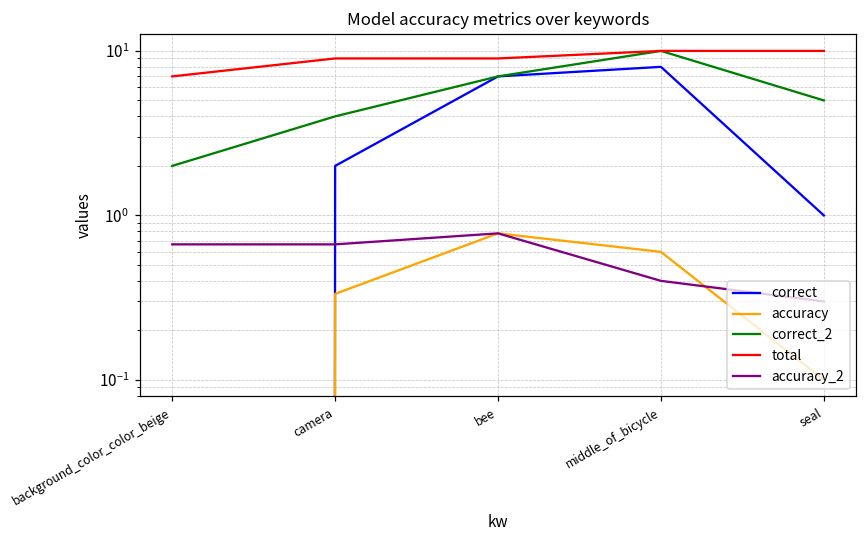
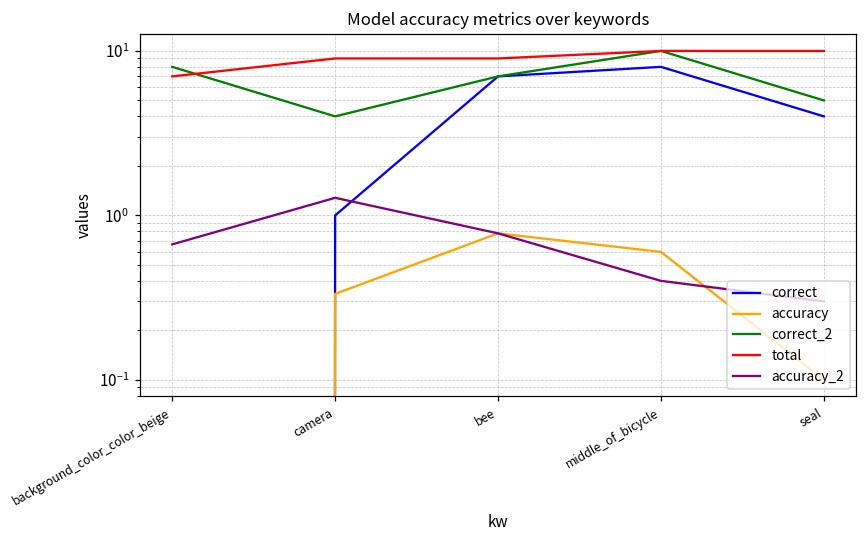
  {
    "correct": {
-     "camera": 2,
+     "camera": 1,
      "middle_of_bicycle": 8,
-     "seal": 1
+     "seal": 4
    },
    "accuracy": {
      "camera": 0.33,
      "middle_of_bicycle": 0.6
    },
    "correct_2": {
-     "background_color_color_beige": 2,
+     "background_color_color_beige": 8,
      "camera": 4,
      "seal": 5
    },
    "total": {
      "background_color_color_beige": 7,
      "camera": 9,
      "bee": 9,
      "seal": 10
    },
    "accuracy_2": {
      "background_color_color_beige": 0.7,
-     "camera": 0.7,
+     "camera": 1.3,
      "middle_of_bicycle": 0.4
    }
  }
